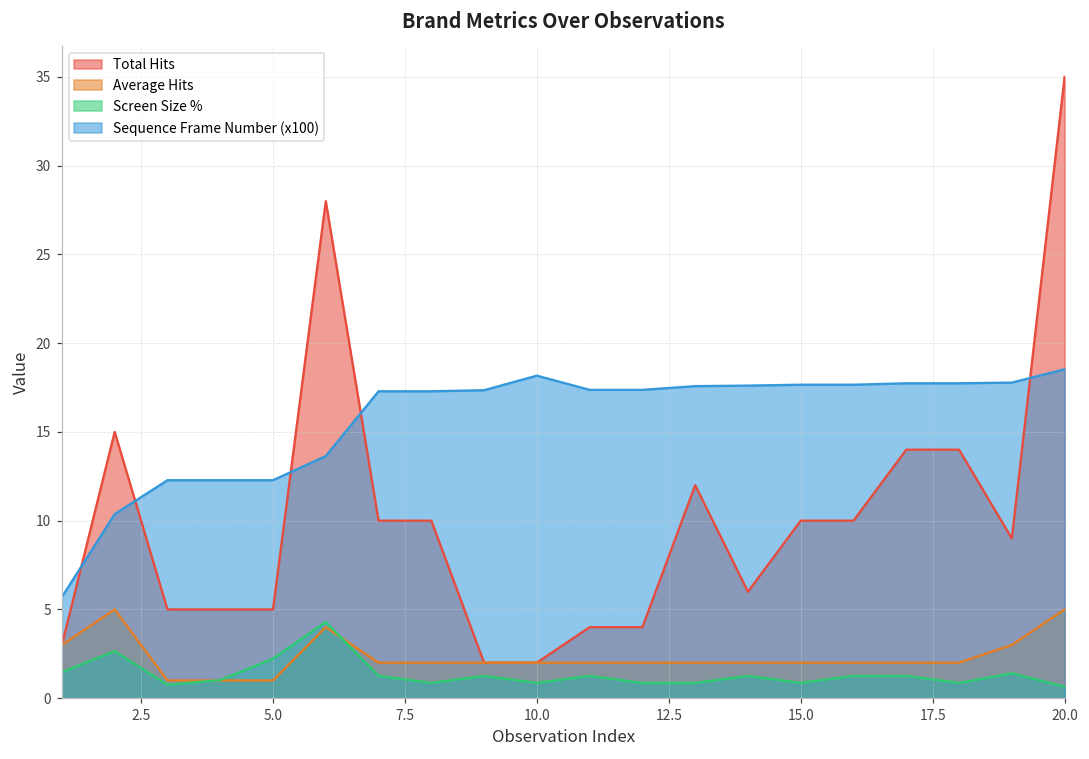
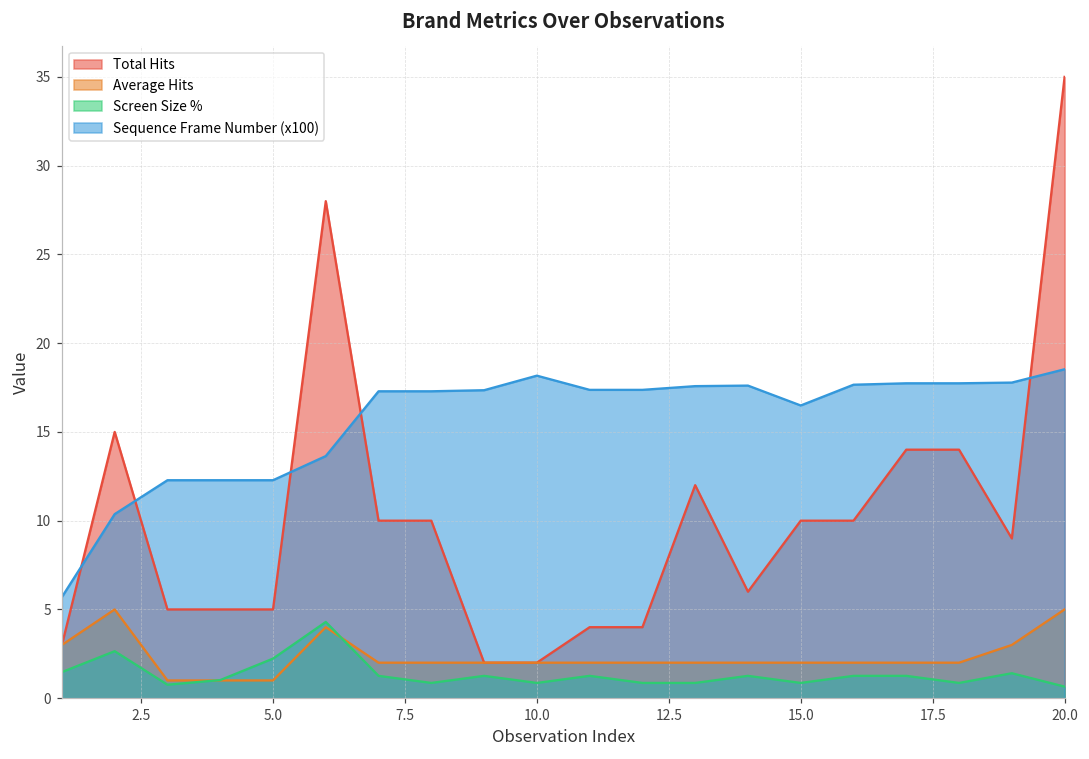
  {
    "Screen Size %": {
      "5.0": 2.2,
      "10.0": 0.9,
      "15.0": 0.9,
      "20.0": 0.7
    },
    "Sequence Frame Number (x100)": {
      "5.0": 12.3,
      "10.0": 18.2,
-     "15.0": 17.7,
+     "15.0": 16.5,
      "20.0": 18.5
    }
  }
